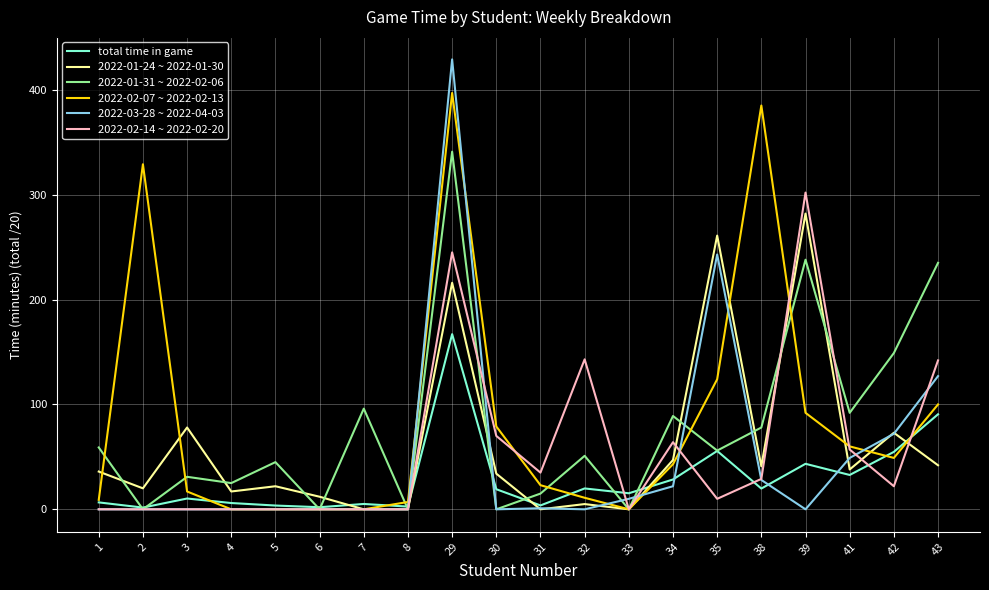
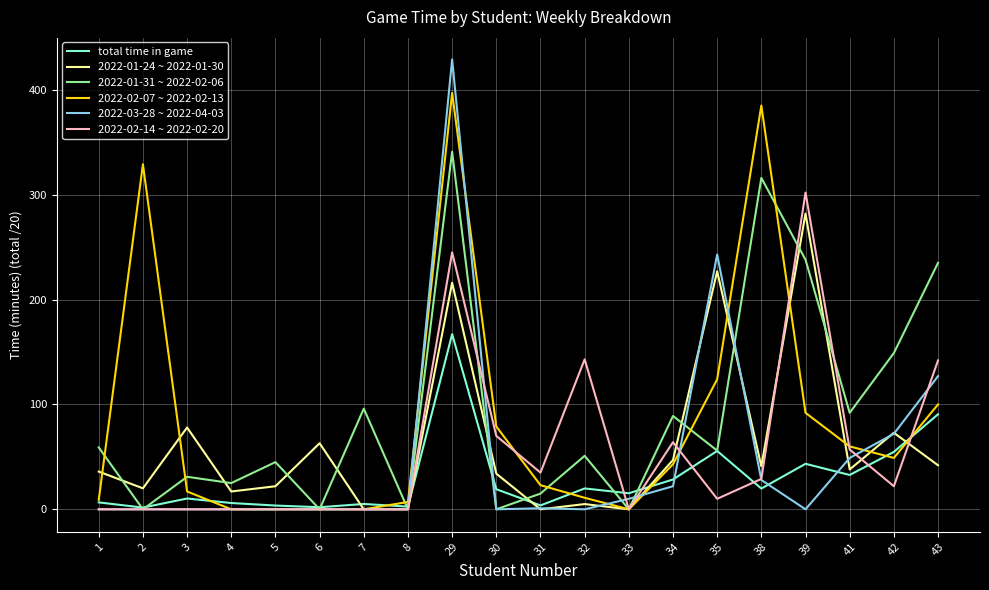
  {
    "2022-01-24 ~ 2022-01-30": {
      "1": 36,
      "2": 20,
      "3": 78,
      "4": 17,
      "5": 22,
-     "6": 12,
+     "6": 63,
      "29": 216,
      "30": 34,
      "32": 5,
      "34": 47,
-     "35": 261,
+     "35": 227,
      "38": 41,
      "39": 282,
      "41": 38,
      "43": 42
    },
    "2022-01-31 ~ 2022-02-06": {
      "1": 59,
      "3": 31,
      "4": 25,
      "5": 45,
      "7": 96,
      "29": 341,
      "31": 15,
      "32": 51,
      "34": 89,
-     "38": 78,
+     "38": 316,
      "39": 238,
      "41": 92,
      "42": 149,
      "43": 235
    },
    "2022-02-07 ~ 2022-02-13": {
      "2": 329,
      "3": 17,
      "8": 7,
      "29": 397,
      "30": 79,
      "31": 23,
      "32": 11,
      "34": 43,
      "35": 124,
      "38": 385,
      "39": 92,
      "41": 60,
      "42": 49,
      "43": 100
    },
    "2022-02-14 ~ 2022-02-20": {
      "29": 245,
      "30": 70,
      "31": 35,
      "32": 143,
      "34": 64,
      "35": 10,
      "39": 302,
      "41": 57,
      "42": 22,
      "43": 142
    }
  }
